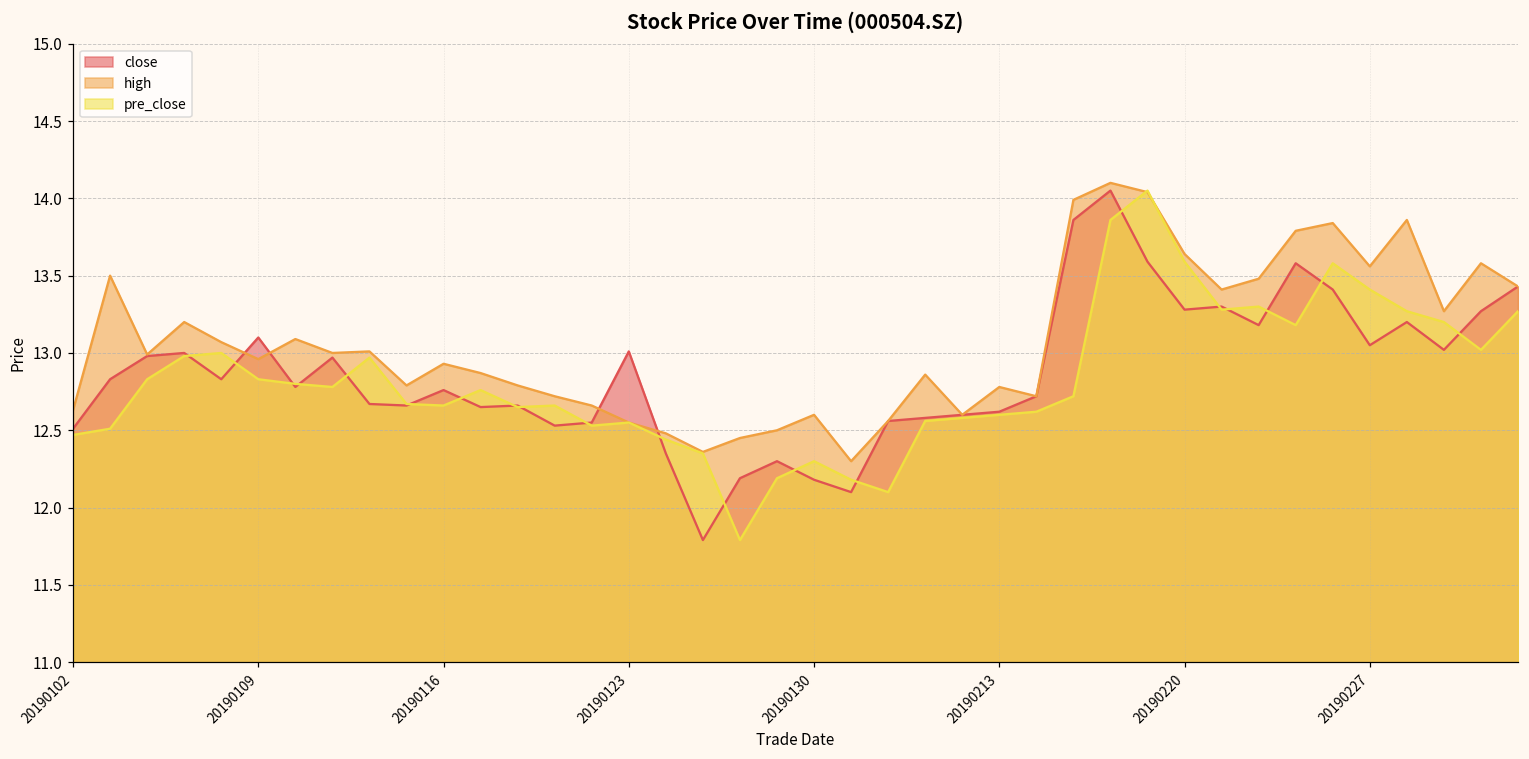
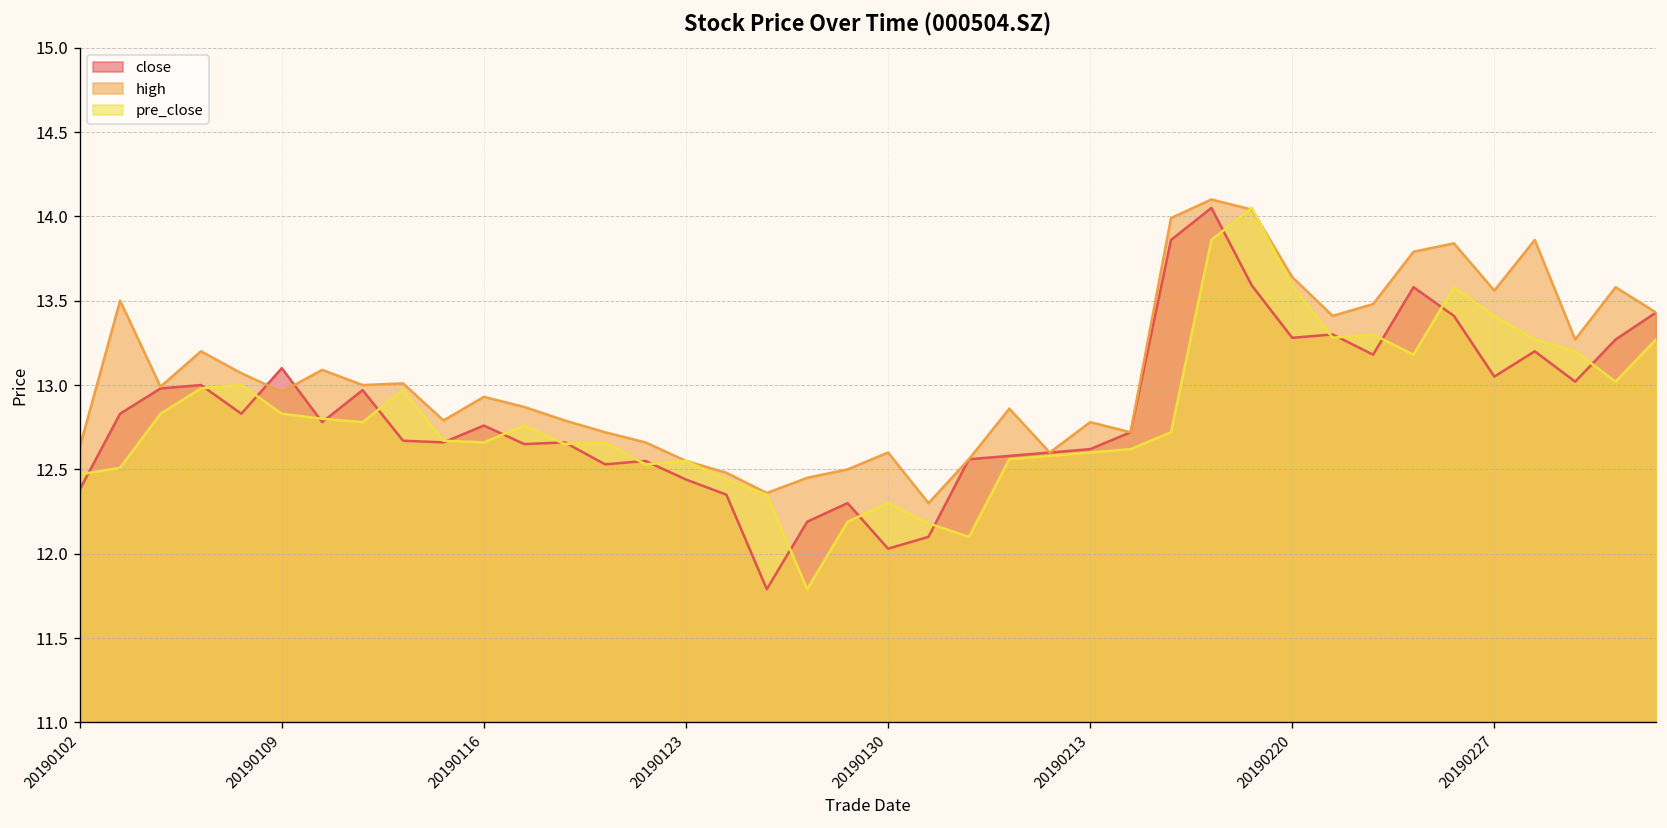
  {
    "close": {
-     "20190102": 12.51,
+     "20190102": 12.38,
      "20190109": 13.10,
      "20190116": 12.76,
-     "20190123": 13.01,
-     "20190130": 12.18,
+     "20190123": 12.44,
+     "20190130": 12.03,
      "20190213": 12.62,
      "20190220": 13.28,
      "20190227": 13.05
    }
  }
